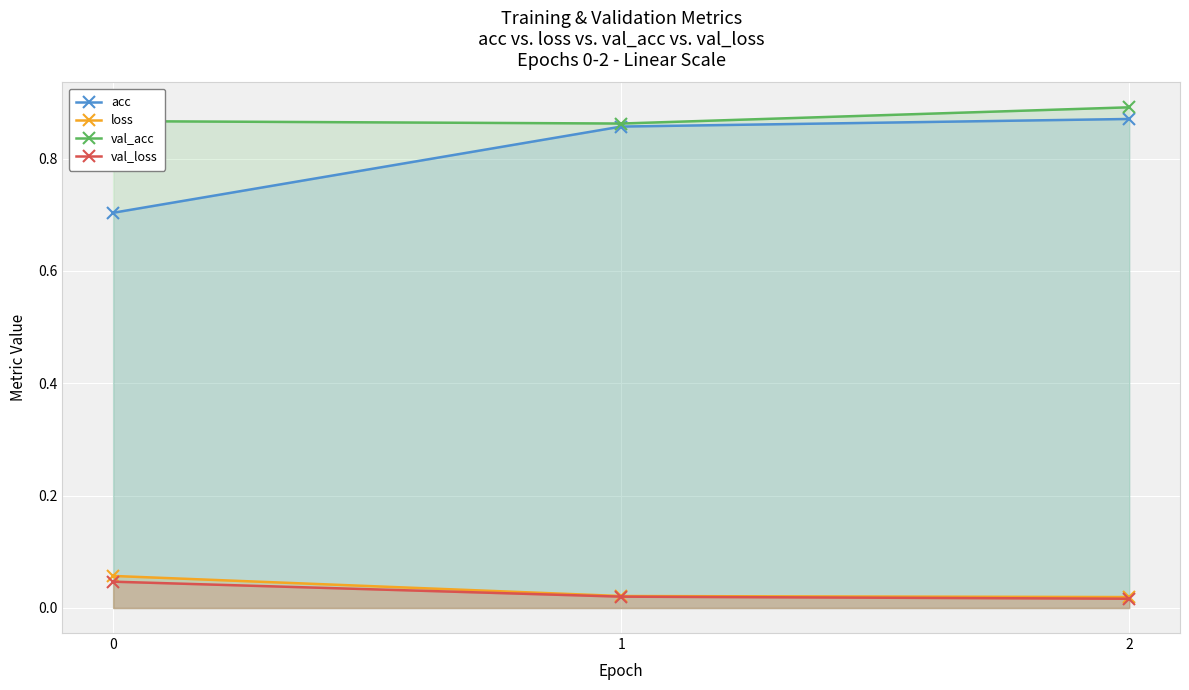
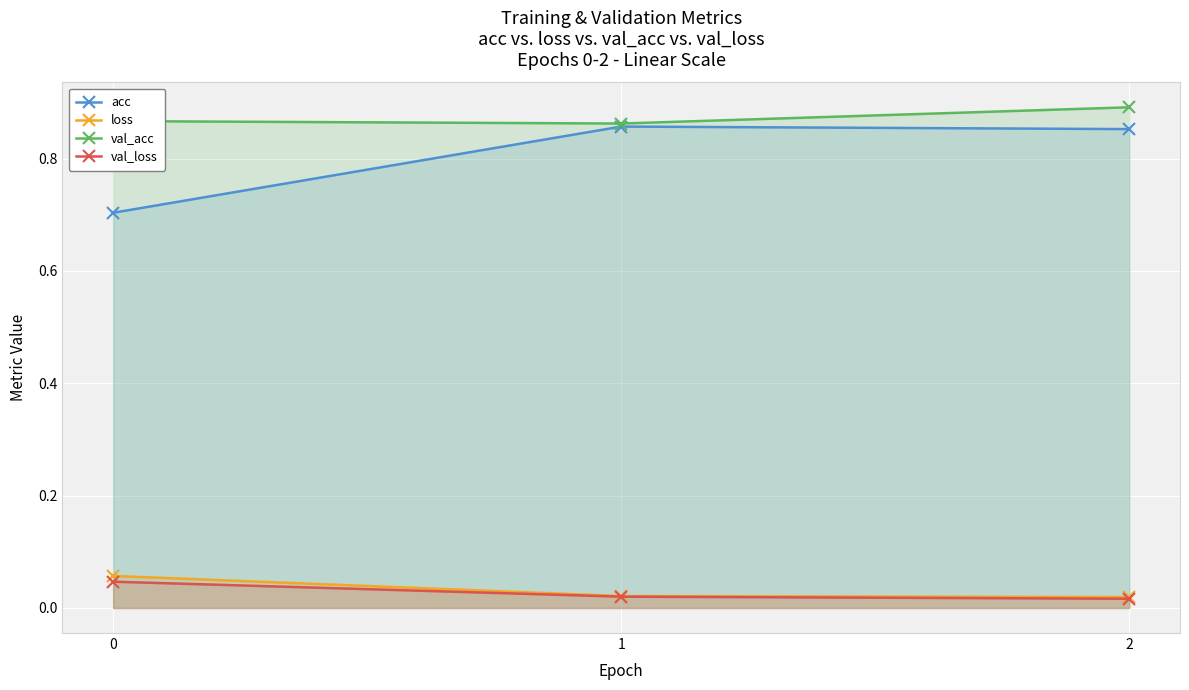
  {
    "acc": {
      "0": 0.70,
      "1": 0.86,
-     "2": 0.87
+     "2": 0.85
    },
    "loss": {
      "0": 0.06
    },
    "val_acc": {
      "1": 0.86,
      "2": 0.89
    },
    "val_loss": {
      "0": 0.05
    }
  }
